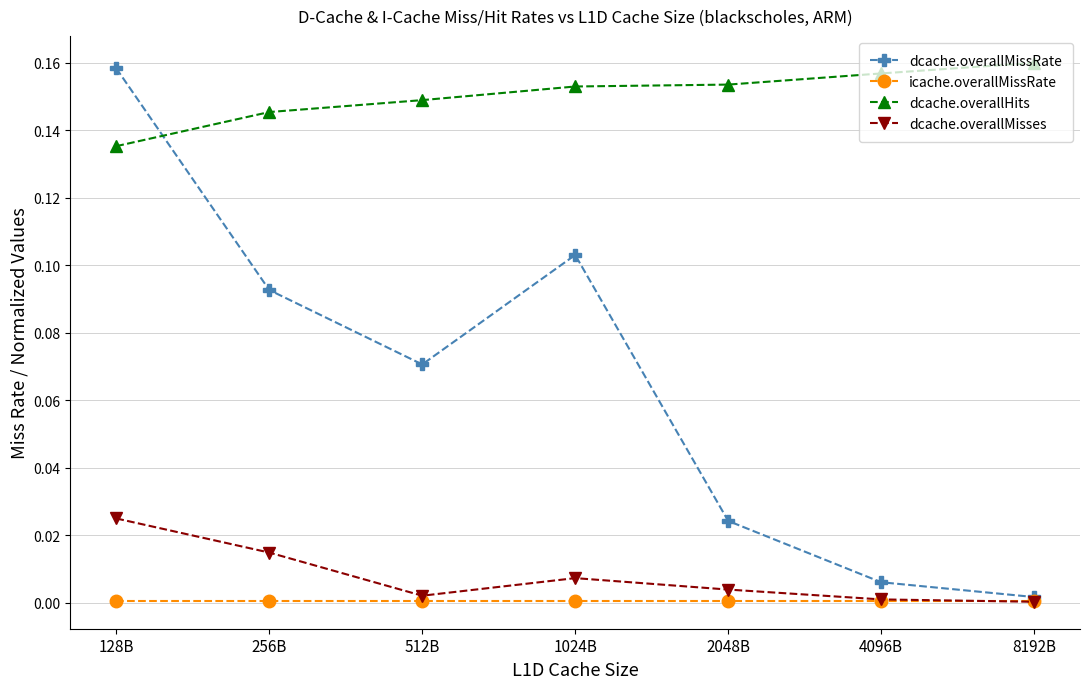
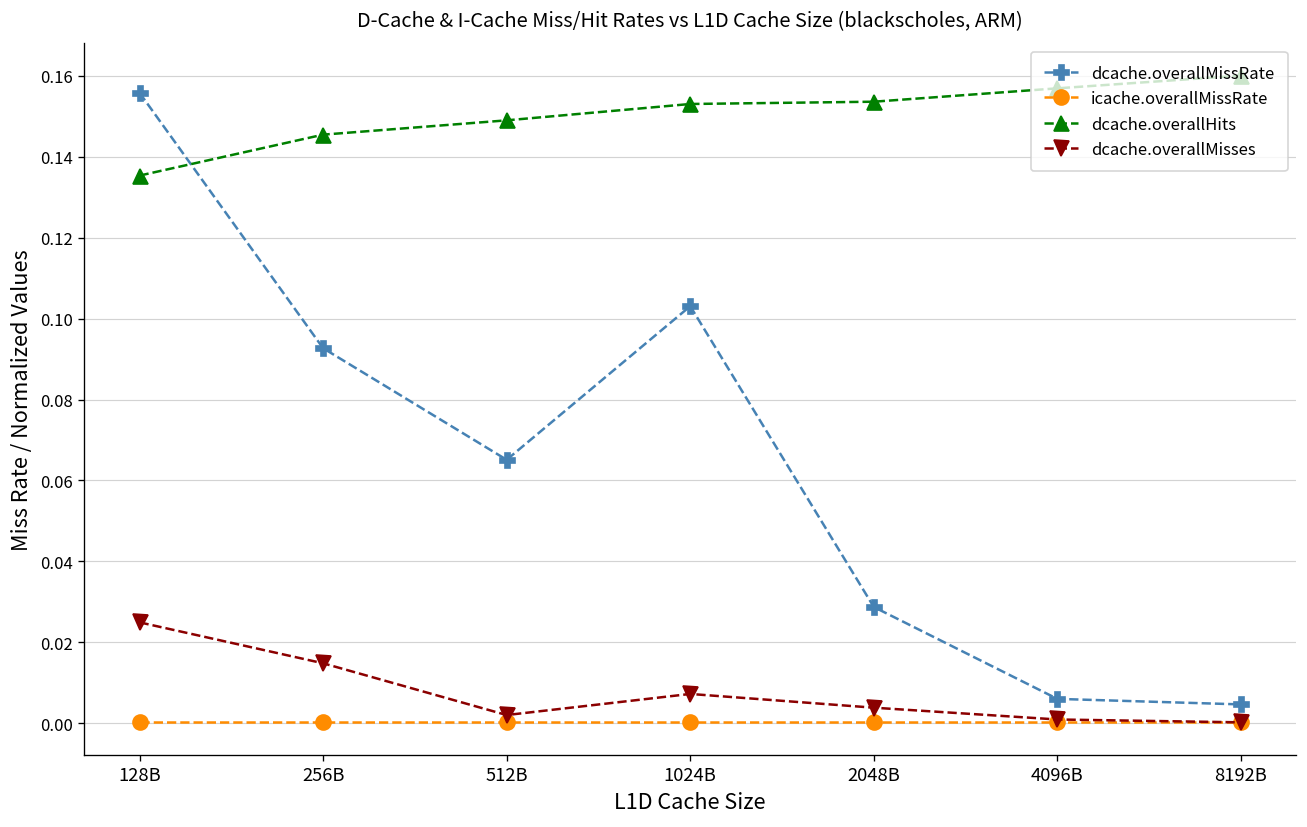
  {
    "dcache.overallMissRate": {
-     "128B": 0.158,
+     "128B": 0.156,
      "256B": 0.093,
-     "512B": 0.071,
+     "512B": 0.065,
      "1024B": 0.103,
-     "2048B": 0.024,
+     "2048B": 0.029,
      "4096B": 0.006,
-     "8192B": 0.002
+     "8192B": 0.005
    },
    "icache.overallMissRate": {
      "128B": 0.000,
      "256B": 0.000,
      "512B": 0.000,
      "1024B": 0.000,
      "2048B": 0.000
    },
    "dcache.overallHits": {
      "128B": 0.135,
      "256B": 0.145,
      "512B": 0.149,
      "1024B": 0.153,
      "2048B": 0.154
    },
    "dcache.overallMisses": {
      "128B": 0.025,
      "256B": 0.015,
      "512B": 0.002,
      "1024B": 0.007,
      "2048B": 0.004
    }
  }
